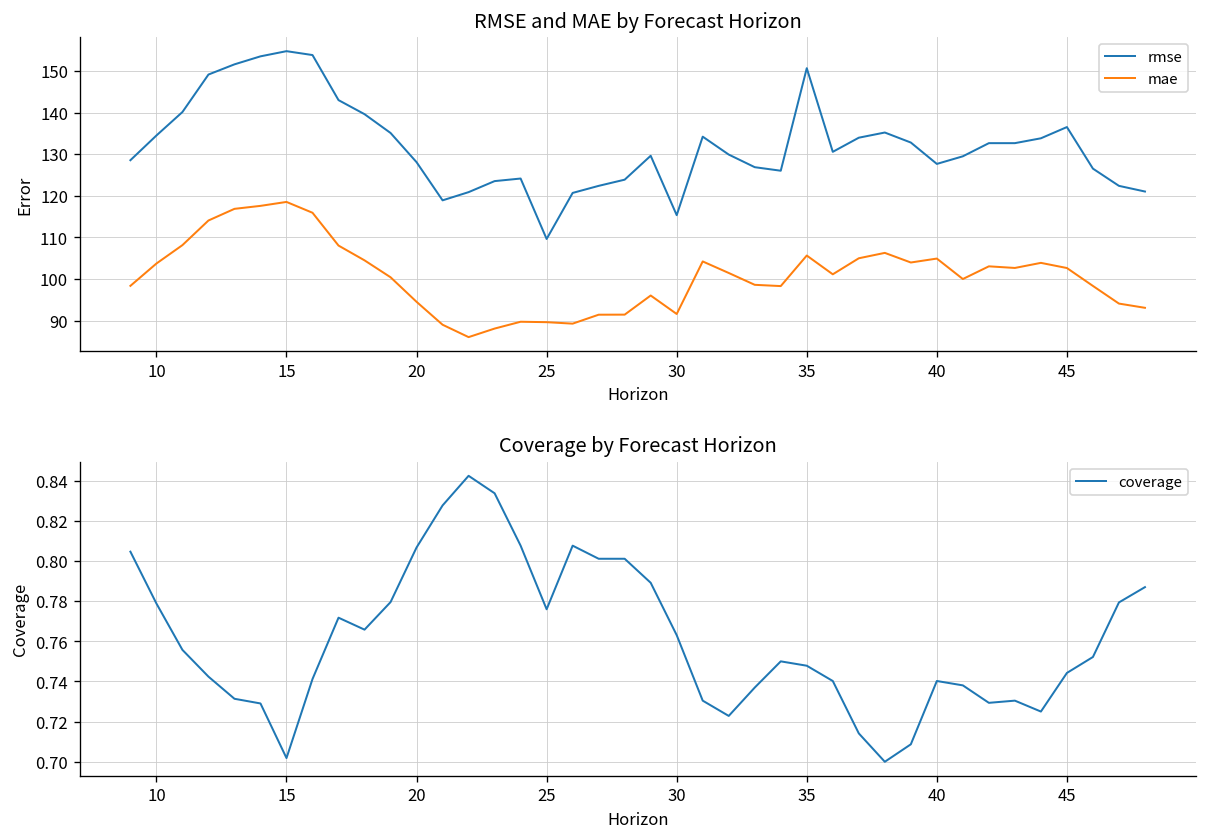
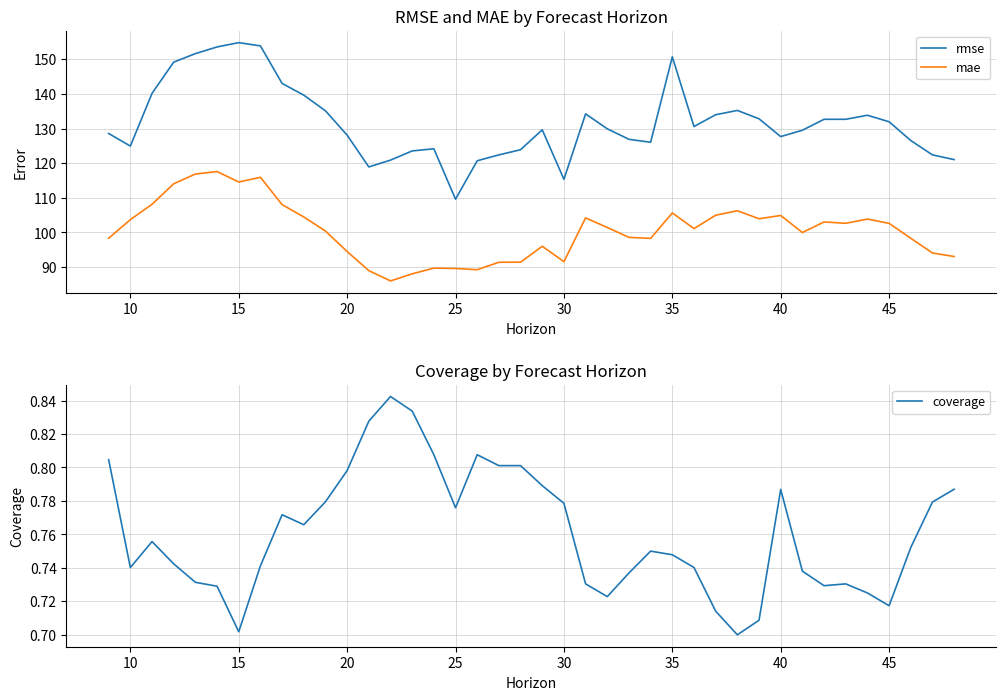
  {
    "RMSE and MAE by Forecast Horizon": {
      "rmse": {
-       "10": 135,
+       "10": 125,
        "15": 155,
        "20": 128,
        "25": 110,
        "30": 115,
        "35": 151,
        "40": 128,
-       "45": 137
+       "45": 132
      },
      "mae": {
        "10": 104,
-       "15": 119,
+       "15": 115,
        "20": 95,
        "25": 90,
        "30": 92,
        "35": 106,
        "40": 105,
        "45": 103
      }
    },
    "Coverage by Forecast Horizon": {
-     "10": 0.779,
+     "10": 0.740,
      "15": 0.702,
-     "20": 0.807,
+     "20": 0.798,
      "25": 0.776,
-     "30": 0.763,
+     "30": 0.779,
      "35": 0.748,
-     "40": 0.740,
-     "45": 0.744
+     "40": 0.787,
+     "45": 0.717
    }
  }
